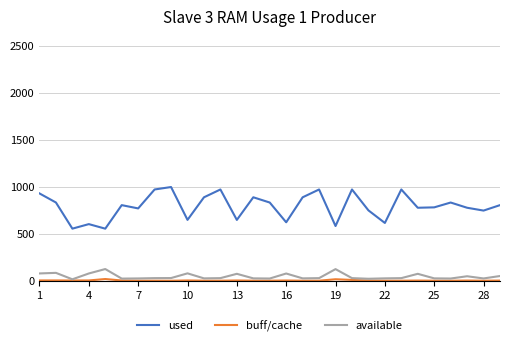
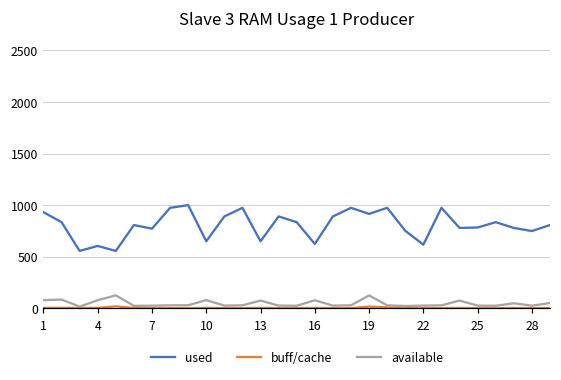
  {
    "used": {
      "1": 900,
      "4": 600,
      "7": 800,
      "10": 600,
      "13": 600,
      "16": 600,
-     "19": 600,
+     "19": 900,
      "22": 600,
      "25": 800,
      "28": 700
    },
    "buff/cache": {
      "1": 0,
      "4": 0,
      "10": 0,
      "13": 0,
      "16": 0,
      "19": 0
    },
    "available": {
      "1": 100,
      "4": 100,
      "10": 100,
      "13": 100,
      "16": 100,
      "19": 100
    }
  }
